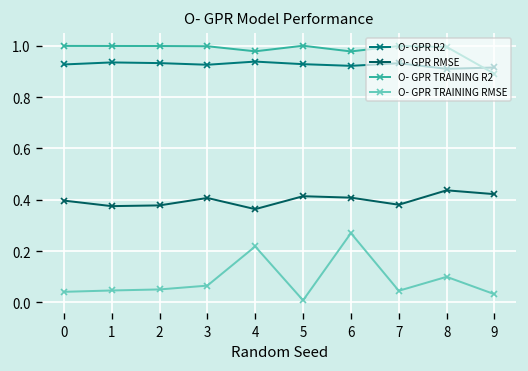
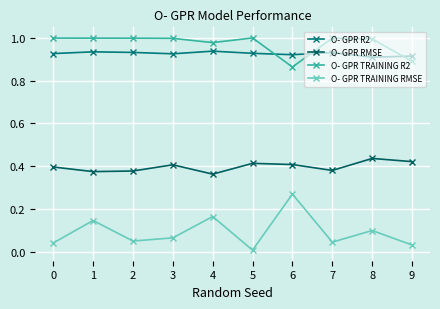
  {
    "O- GPR TRAINING R2": {
      "0": 1.00,
      "1": 1.00,
      "2": 1.00,
      "3": 1.00,
      "4": 0.98,
      "5": 1.00,
-     "6": 0.98
+     "6": 0.86
    },
    "O- GPR TRAINING RMSE": {
      "0": 0.04,
-     "1": 0.05,
+     "1": 0.15,
      "2": 0.05,
      "3": 0.07,
-     "4": 0.22,
+     "4": 0.16,
      "5": 0.01,
      "6": 0.27,
      "7": 0.05,
      "8": 0.10,
      "9": 0.03
    }
  }
